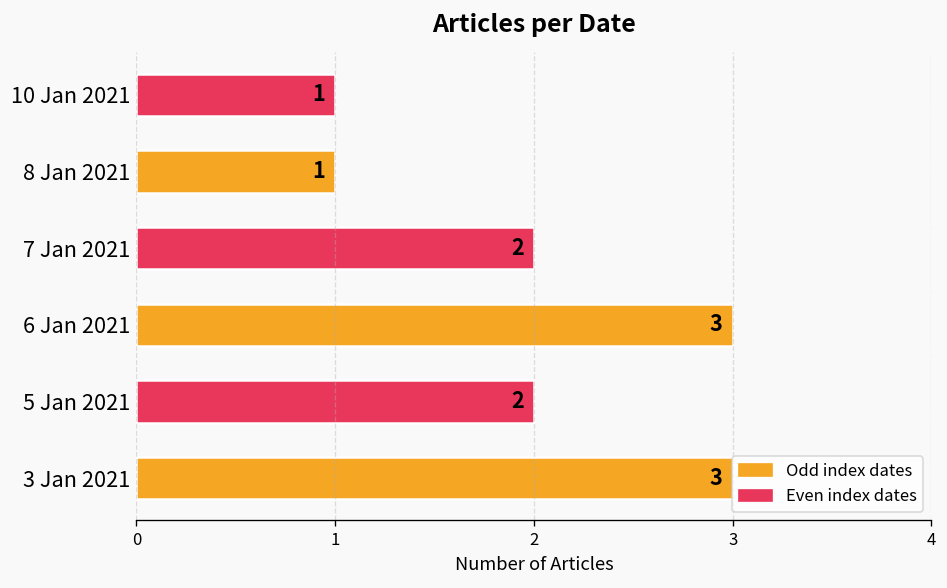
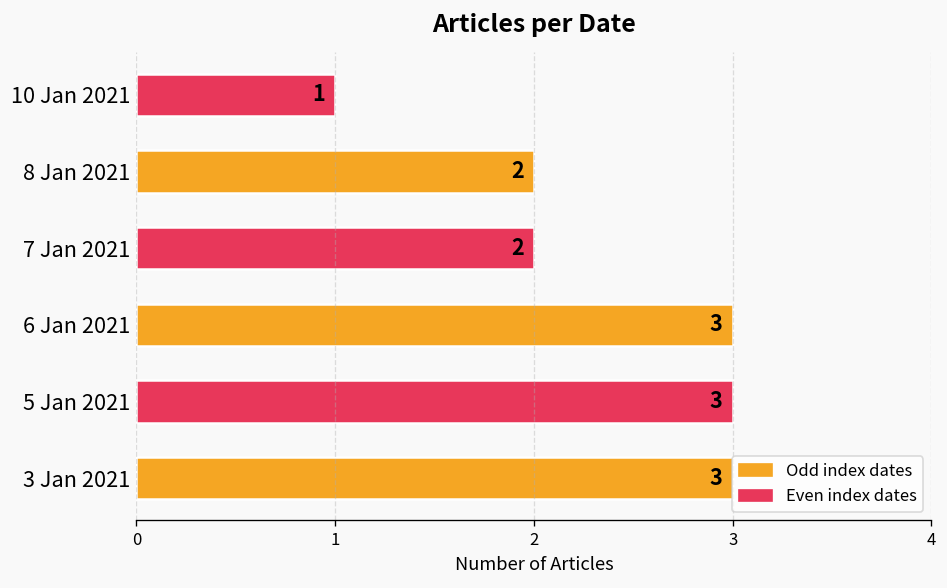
  {
    "10 Jan 2021": 1,
-   "8 Jan 2021": 1,
+   "8 Jan 2021": 2,
    "7 Jan 2021": 2,
    "6 Jan 2021": 3,
-   "5 Jan 2021": 2
+   "5 Jan 2021": 3
  }
